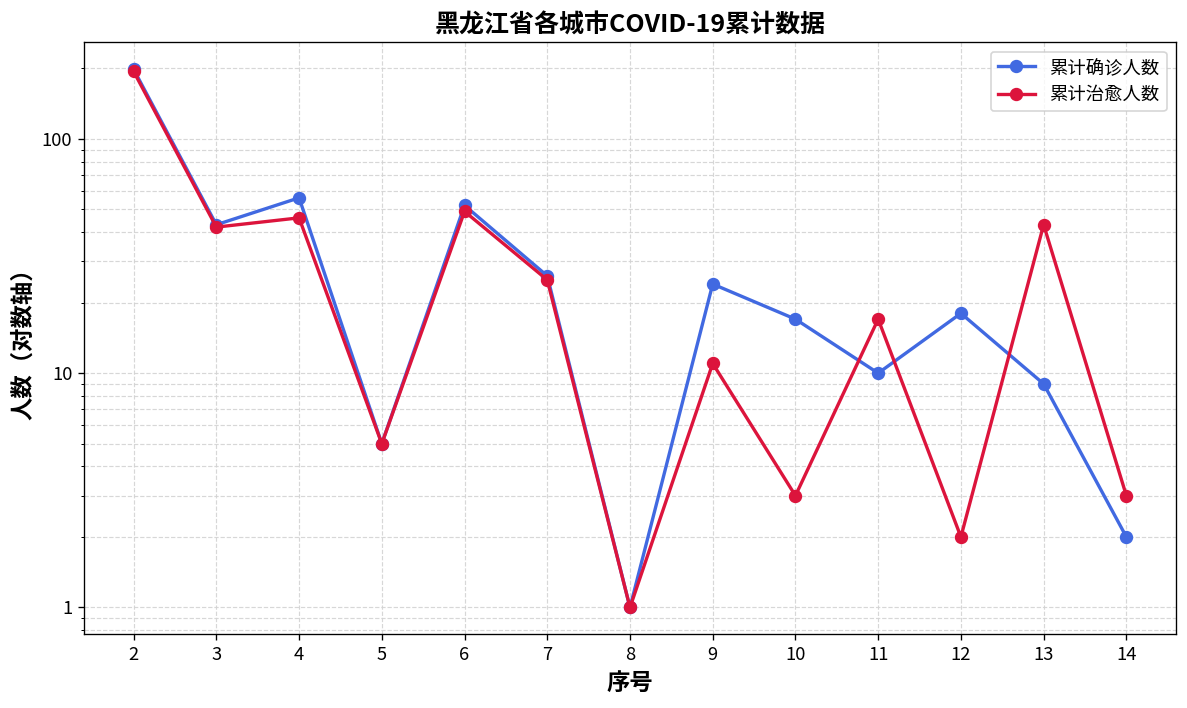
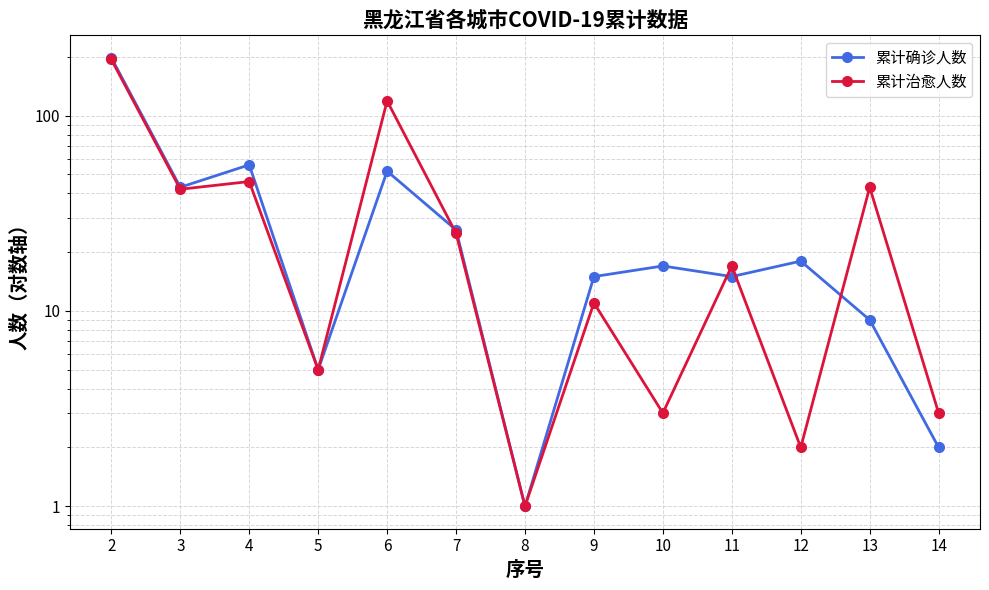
  {
    "累计确诊人数": {
      "4": 56,
      "6": 52,
      "7": 26,
-     "9": 24,
+     "9": 15,
      "10": 17,
-     "11": 10,
+     "11": 15,
      "12": 18,
      "13": 9,
      "14": 2
    },
    "累计治愈人数": {
      "4": 46,
-     "6": 49,
+     "6": 120,
      "7": 25,
      "9": 11,
      "10": 3,
      "11": 17,
      "12": 2,
      "13": 43,
      "14": 3
    }
  }
